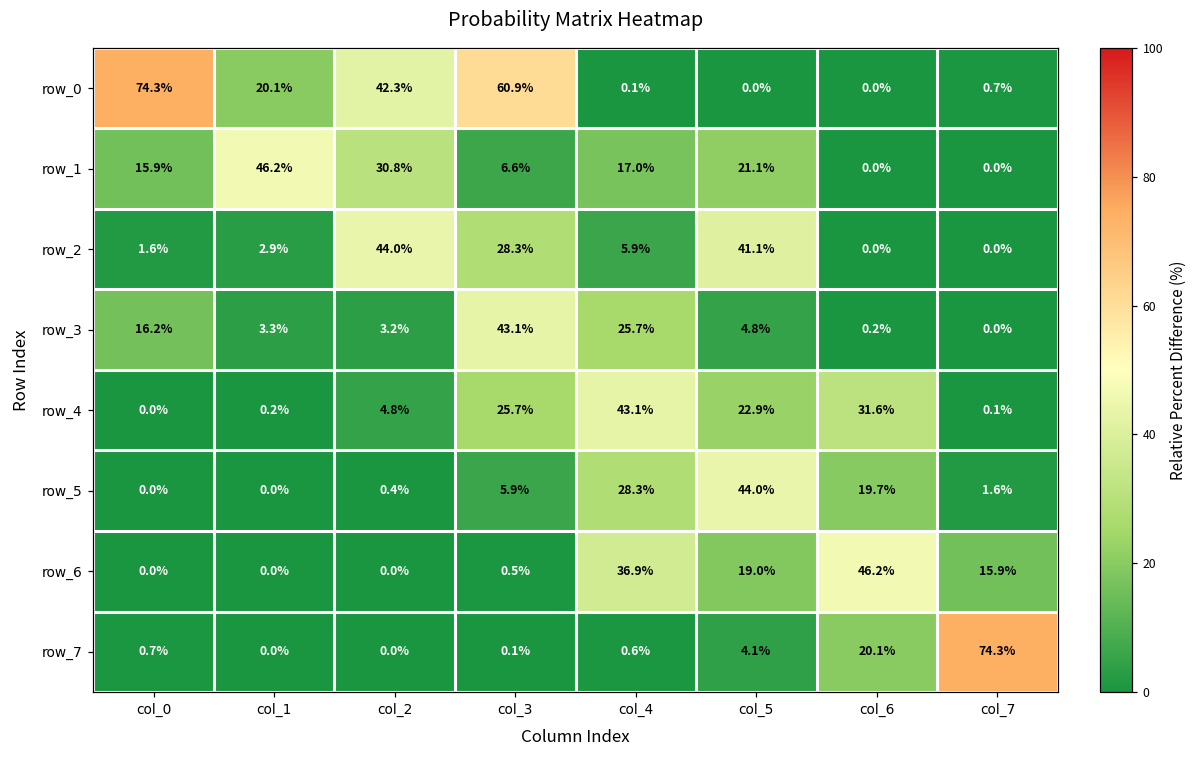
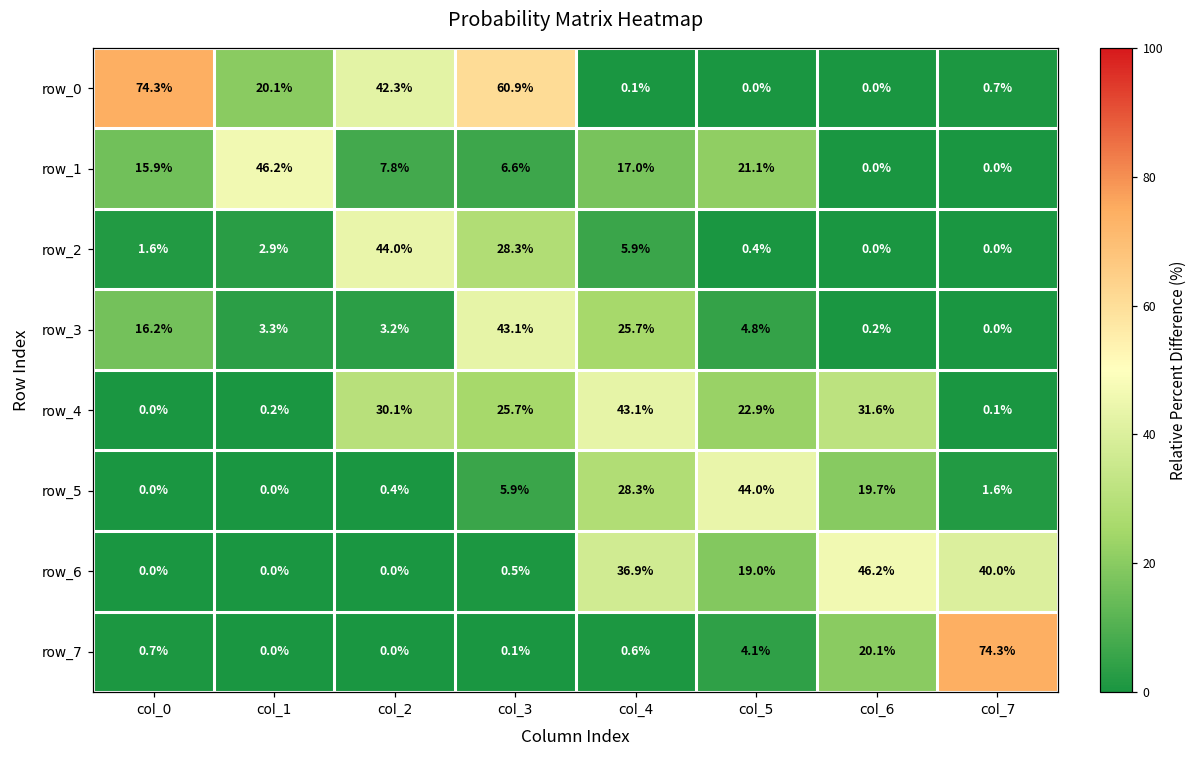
  {
    "row_0": {
      "col_0": "74.3%",
      "col_1": "20.1%",
      "col_2": "42.3%",
      "col_3": "60.9%",
      "col_4": "0.1%",
      "col_5": "0.0%",
      "col_6": "0.0%",
      "col_7": "0.7%"
    },
    "row_1": {
      "col_0": "15.9%",
      "col_1": "46.2%",
-     "col_2": "30.8%",
+     "col_2": "7.8%",
      "col_3": "6.6%",
      "col_4": "17.0%",
      "col_5": "21.1%",
      "col_6": "0.0%",
      "col_7": "0.0%"
    },
    "row_2": {
      "col_0": "1.6%",
      "col_1": "2.9%",
      "col_2": "44.0%",
      "col_3": "28.3%",
      "col_4": "5.9%",
-     "col_5": "41.1%",
+     "col_5": "0.4%",
      "col_6": "0.0%",
      "col_7": "0.0%"
    },
    "row_3": {
      "col_0": "16.2%",
      "col_1": "3.3%",
      "col_2": "3.2%",
      "col_3": "43.1%",
      "col_4": "25.7%",
      "col_5": "4.8%",
      "col_6": "0.2%",
      "col_7": "0.0%"
    },
    "row_4": {
      "col_0": "0.0%",
      "col_1": "0.2%",
-     "col_2": "4.8%",
+     "col_2": "30.1%",
      "col_3": "25.7%",
      "col_4": "43.1%",
      "col_5": "22.9%",
      "col_6": "31.6%",
      "col_7": "0.1%"
    },
    "row_5": {
      "col_0": "0.0%",
      "col_1": "0.0%",
      "col_2": "0.4%",
      "col_3": "5.9%",
      "col_4": "28.3%",
      "col_5": "44.0%",
      "col_6": "19.7%",
      "col_7": "1.6%"
    },
    "row_6": {
      "col_0": "0.0%",
      "col_1": "0.0%",
      "col_2": "0.0%",
      "col_3": "0.5%",
      "col_4": "36.9%",
      "col_5": "19.0%",
      "col_6": "46.2%",
-     "col_7": "15.9%"
+     "col_7": "40.0%"
    },
    "row_7": {
      "col_0": "0.7%",
      "col_1": "0.0%",
      "col_2": "0.0%",
      "col_3": "0.1%",
      "col_4": "0.6%",
      "col_5": "4.1%",
      "col_6": "20.1%",
      "col_7": "74.3%"
    }
  }
